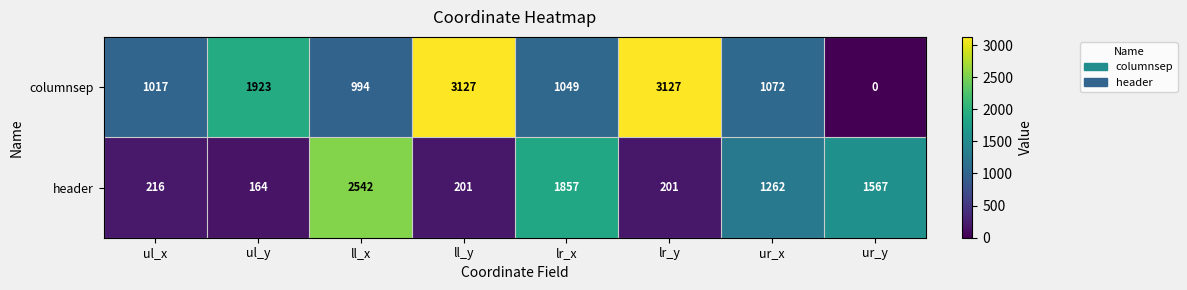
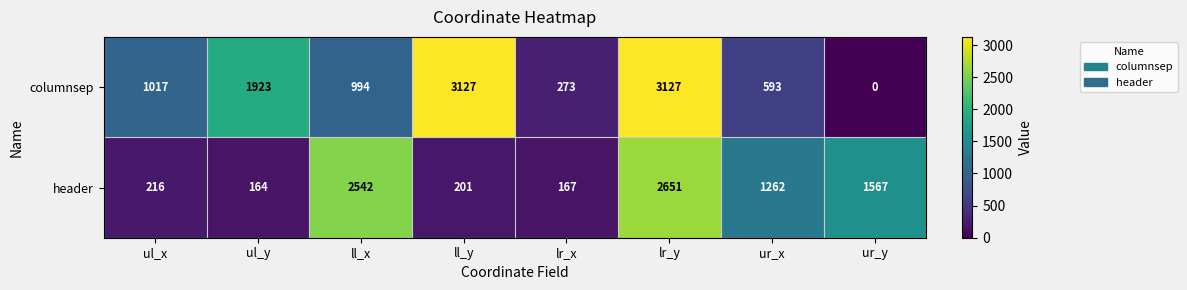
  {
    "columnsep": {
      "ul_x": 1017,
      "ul_y": 1923,
      "ll_x": 994,
      "ll_y": 3127,
-     "lr_x": 1049,
+     "lr_x": 273,
      "lr_y": 3127,
-     "ur_x": 1072,
+     "ur_x": 593,
      "ur_y": 0
    },
    "header": {
      "ul_x": 216,
      "ul_y": 164,
      "ll_x": 2542,
      "ll_y": 201,
-     "lr_x": 1857,
-     "lr_y": 201,
+     "lr_x": 167,
+     "lr_y": 2651,
      "ur_x": 1262,
      "ur_y": 1567
    }
  }
